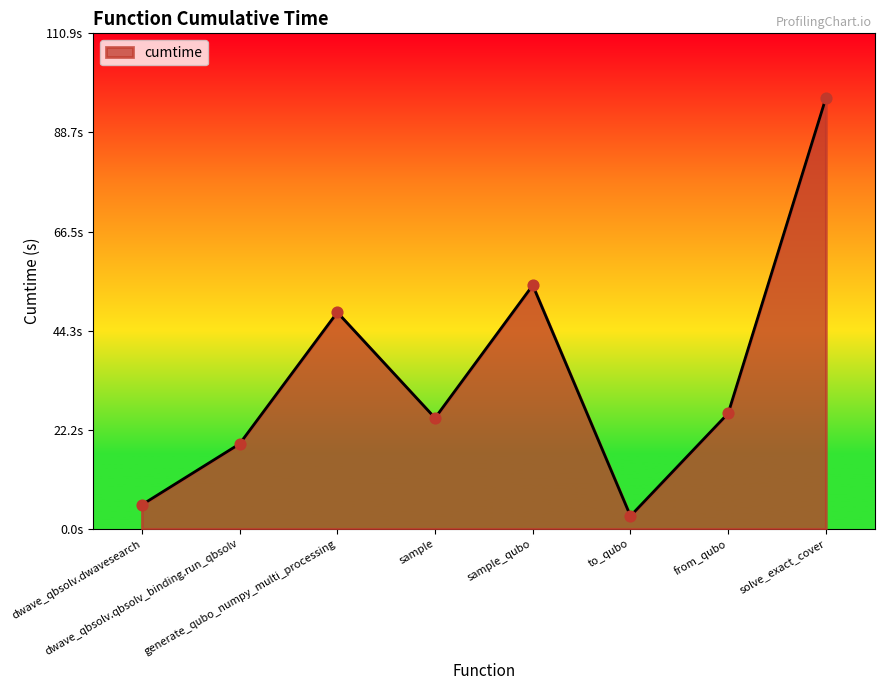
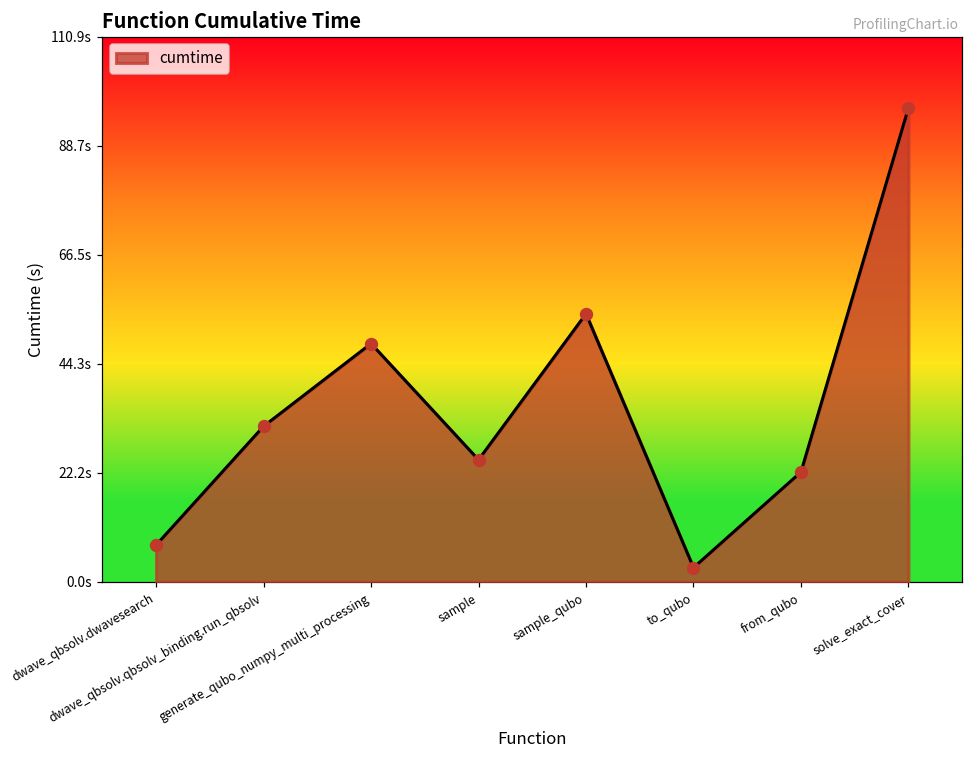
  {
-   "dwave_qbsolv.dwavesearch": "5s",
-   "dwave_qbsolv.qbsolv_binding.run_qbsolv": "19s",
+   "dwave_qbsolv.dwavesearch": "7s",
+   "dwave_qbsolv.qbsolv_binding.run_qbsolv": "32s",
    "generate_qubo_numpy_multi_processing": "48s",
    "sample": "25s",
    "sample_qubo": "54s",
    "to_qubo": "3s",
-   "from_qubo": "26s",
+   "from_qubo": "22s",
    "solve_exact_cover": "96s"
  }
